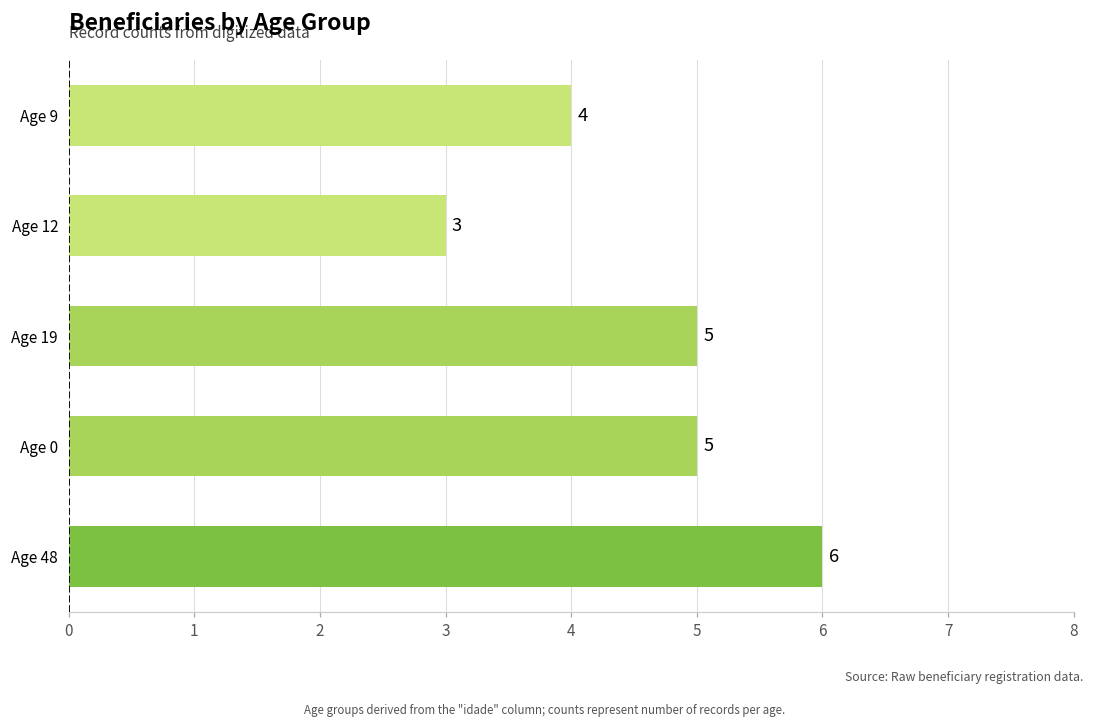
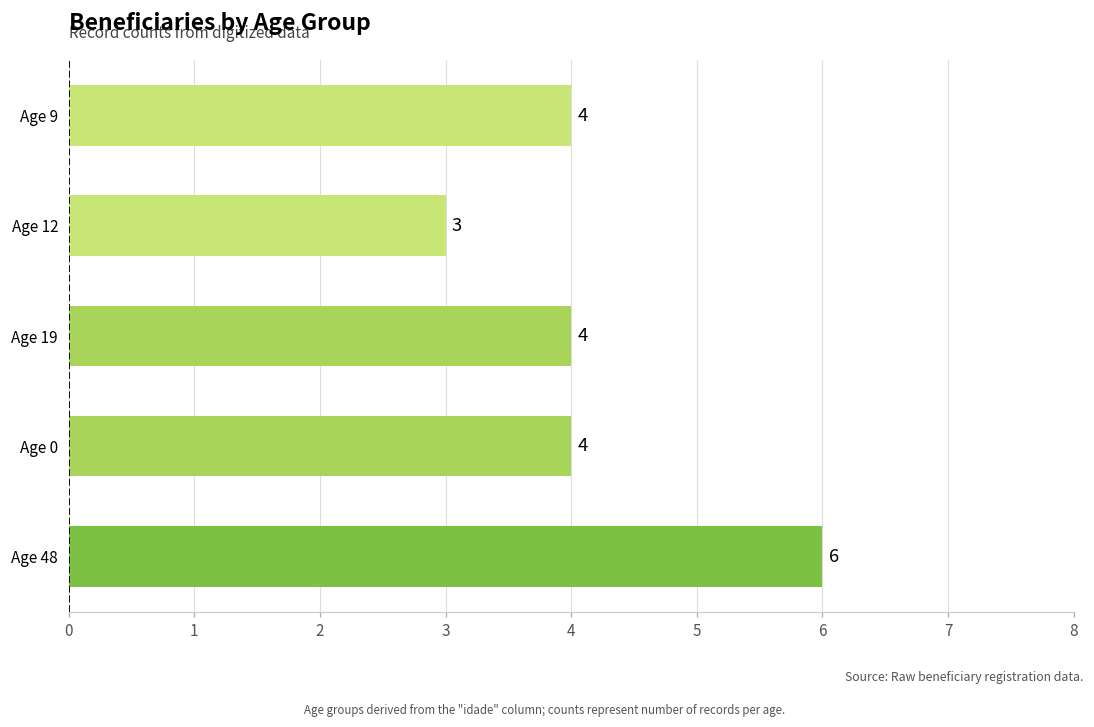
  {
    "Age 9": 4,
    "Age 12": 3,
-   "Age 19": 5,
-   "Age 0": 5,
+   "Age 19": 4,
+   "Age 0": 4,
    "Age 48": 6
  }
